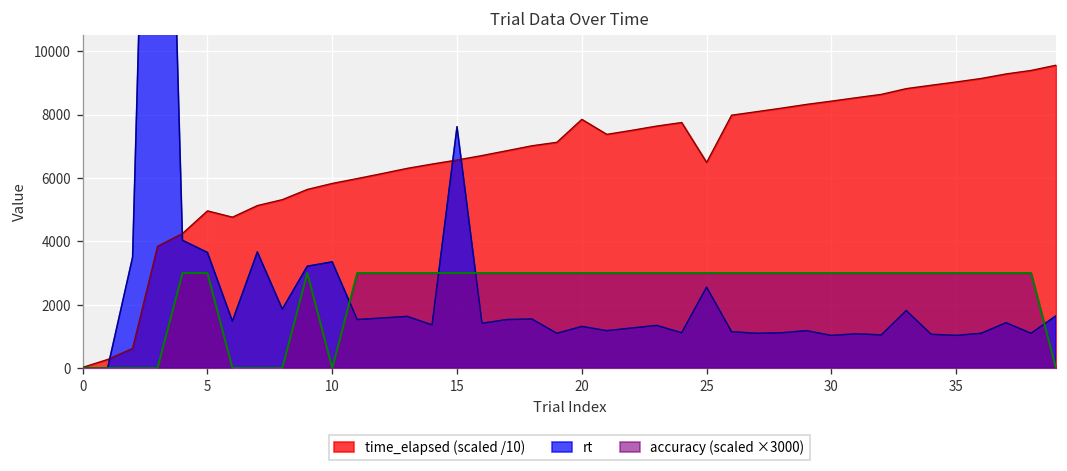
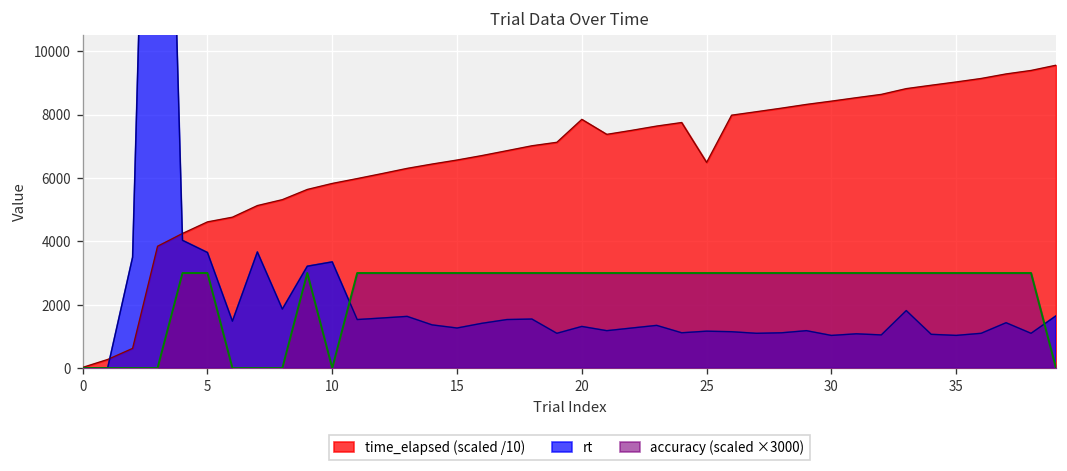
  {
    "time_elapsed (scaled /10)": {
-     "5": 5000,
+     "5": 4600,
      "10": 5800,
      "15": 6600,
      "20": 7800,
      "25": 6500,
      "30": 8400,
      "35": 9000
    },
    "rt": {
      "5": 3600,
      "10": 3400,
-     "15": 7600,
+     "15": 1300,
      "20": 1300,
-     "25": 2600,
+     "25": 1200,
      "30": 1000,
      "35": 1000
    },
    "accuracy (scaled ×3000)": {
      "5": 3000,
      "10": 0,
      "15": 3000,
      "20": 3000,
      "25": 3000,
      "30": 3000,
      "35": 3000
    }
  }
